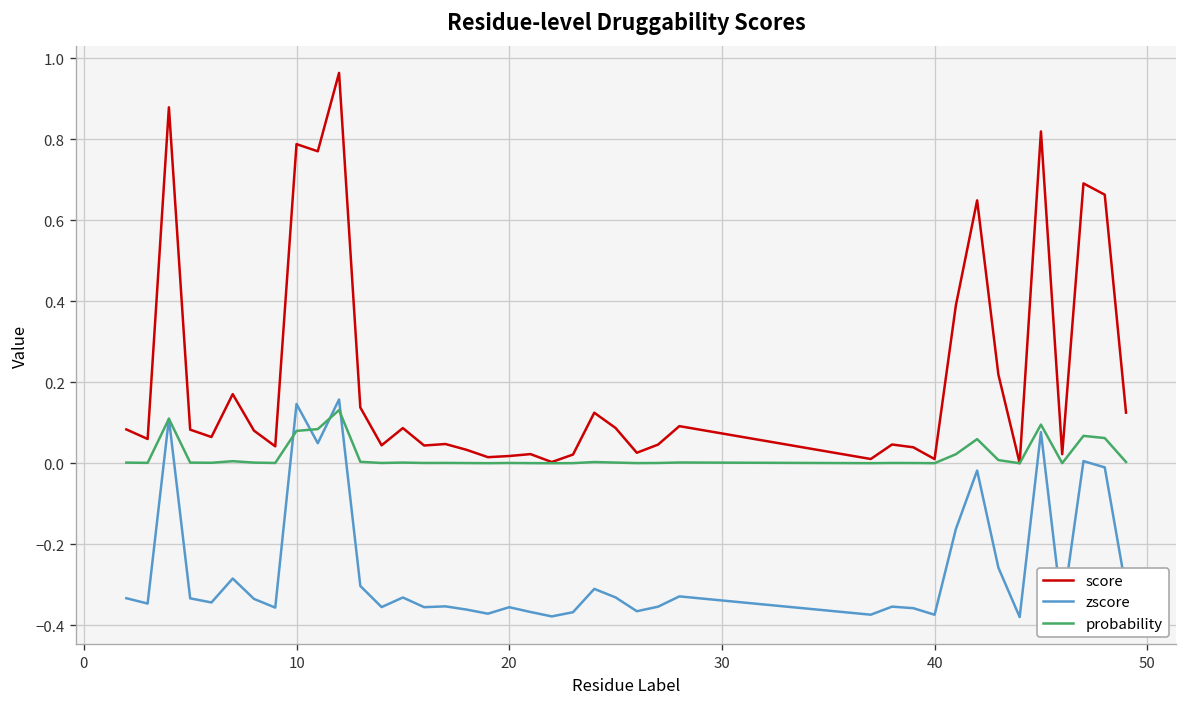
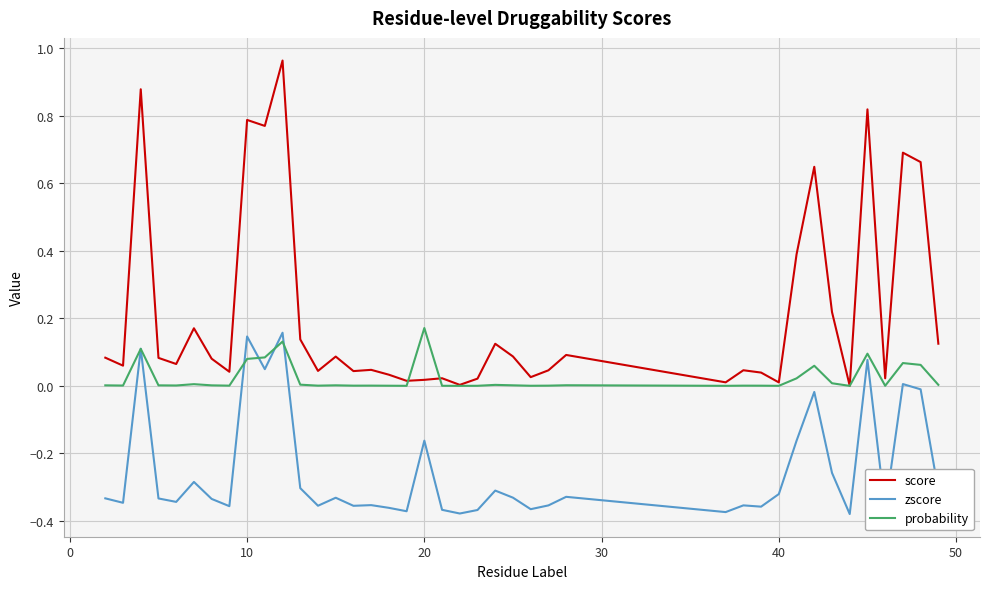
  {
    "score": {
      "10": 0.79,
      "20": 0.02,
      "40": 0.01
    },
    "zscore": {
      "10": 0.15,
-     "20": -0.36,
-     "40": -0.37
+     "20": -0.16,
+     "40": -0.32
    },
    "probability": {
      "10": 0.08,
-     "20": 0.00,
+     "20": 0.17,
      "40": 0.00
    }
  }
